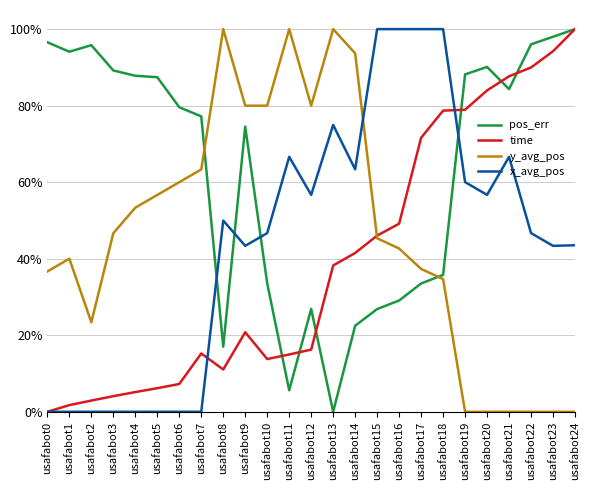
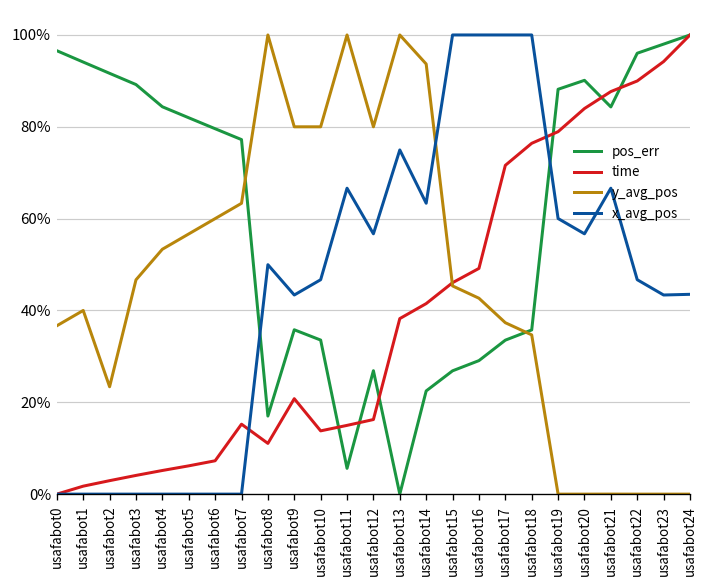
  {
    "pos_err": {
      "usafabot0": "97%",
      "usafabot1": "94%",
-     "usafabot2": "96%",
+     "usafabot2": "92%",
      "usafabot3": "89%",
-     "usafabot4": "88%",
-     "usafabot5": "87%",
+     "usafabot4": "84%",
+     "usafabot5": "82%",
      "usafabot6": "80%",
      "usafabot7": "77%",
      "usafabot8": "17%",
-     "usafabot9": "75%",
+     "usafabot9": "36%",
      "usafabot10": "34%",
      "usafabot11": "6%",
      "usafabot12": "27%",
      "usafabot13": "0%",
      "usafabot14": "22%",
      "usafabot15": "27%",
      "usafabot16": "29%",
      "usafabot17": "34%",
      "usafabot18": "36%",
      "usafabot19": "88%",
      "usafabot20": "90%",
      "usafabot21": "84%",
      "usafabot22": "96%",
      "usafabot23": "98%"
    },
    "time": {
      "usafabot1": "2%",
      "usafabot2": "3%",
      "usafabot3": "4%",
      "usafabot4": "5%",
      "usafabot5": "6%",
      "usafabot6": "7%",
      "usafabot7": "15%",
      "usafabot8": "11%",
      "usafabot9": "21%",
      "usafabot10": "14%",
      "usafabot11": "15%",
      "usafabot12": "16%",
      "usafabot13": "38%",
      "usafabot14": "41%",
      "usafabot15": "46%",
      "usafabot16": "49%",
      "usafabot17": "72%",
-     "usafabot18": "79%",
+     "usafabot18": "76%",
      "usafabot19": "79%",
      "usafabot20": "84%",
      "usafabot21": "88%",
      "usafabot22": "90%",
      "usafabot23": "94%"
    },
    "y_avg_pos": {
      "usafabot0": "37%",
      "usafabot1": "40%",
      "usafabot2": "23%",
      "usafabot3": "47%",
      "usafabot4": "53%",
      "usafabot5": "57%",
      "usafabot6": "60%",
      "usafabot7": "63%",
      "usafabot8": "100%",
      "usafabot9": "80%",
      "usafabot10": "80%",
      "usafabot11": "100%",
      "usafabot12": "80%",
      "usafabot13": "100%",
      "usafabot14": "94%",
      "usafabot15": "45%",
      "usafabot16": "43%",
      "usafabot17": "37%",
      "usafabot18": "35%",
      "usafabot19": "0%",
      "usafabot20": "0%",
      "usafabot21": "0%",
      "usafabot22": "0%",
      "usafabot23": "0%",
      "usafabot24": "0%"
    },
    "x_avg_pos": {
      "usafabot1": "0%",
      "usafabot2": "0%",
      "usafabot3": "0%",
      "usafabot4": "0%",
      "usafabot5": "0%",
      "usafabot6": "0%",
      "usafabot7": "0%",
      "usafabot8": "50%",
      "usafabot9": "43%",
      "usafabot10": "47%",
      "usafabot11": "67%",
      "usafabot12": "57%",
      "usafabot13": "75%",
      "usafabot14": "63%",
      "usafabot15": "100%",
      "usafabot16": "100%",
      "usafabot17": "100%",
      "usafabot18": "100%",
      "usafabot19": "60%",
      "usafabot20": "57%",
      "usafabot21": "67%",
      "usafabot22": "47%",
      "usafabot23": "43%",
      "usafabot24": "44%"
    }
  }
